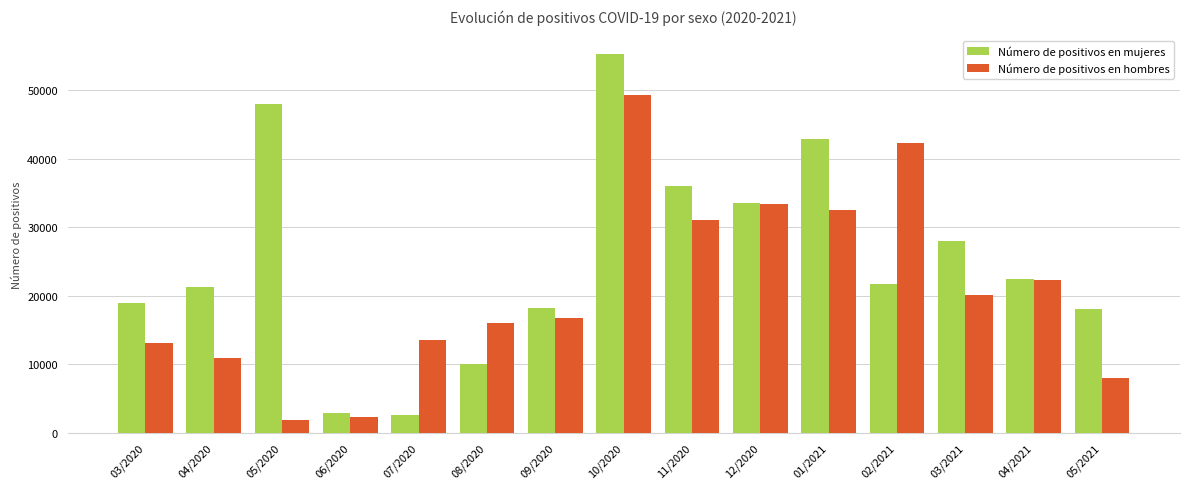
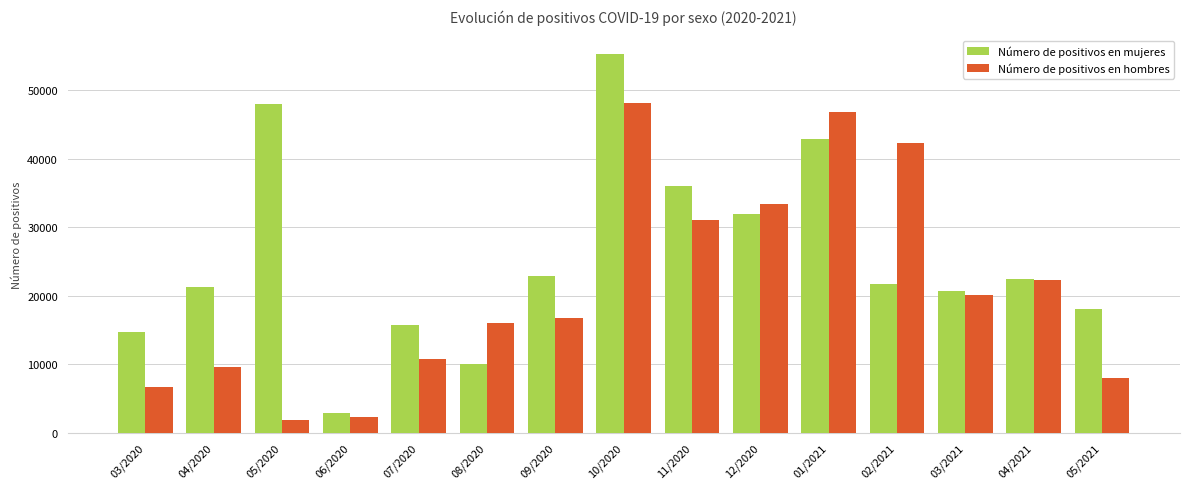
  {
    "Número de positivos en mujeres": {
-     "03/2020": 19000,
+     "03/2020": 15000,
      "04/2020": 21000,
      "05/2020": 48000,
      "06/2020": 3000,
-     "07/2020": 3000,
+     "07/2020": 16000,
      "08/2020": 10000,
-     "09/2020": 18000,
+     "09/2020": 23000,
      "10/2020": 55000,
      "11/2020": 36000,
-     "12/2020": 33000,
+     "12/2020": 32000,
      "01/2021": 43000,
      "02/2021": 22000,
-     "03/2021": 28000,
+     "03/2021": 21000,
      "04/2021": 22000,
      "05/2021": 18000
    },
    "Número de positivos en hombres": {
-     "03/2020": 13000,
-     "04/2020": 11000,
+     "03/2020": 7000,
+     "04/2020": 10000,
      "05/2020": 2000,
      "06/2020": 2000,
-     "07/2020": 13000,
+     "07/2020": 11000,
      "08/2020": 16000,
      "09/2020": 17000,
-     "10/2020": 49000,
+     "10/2020": 48000,
      "11/2020": 31000,
      "12/2020": 33000,
-     "01/2021": 32000,
+     "01/2021": 47000,
      "02/2021": 42000,
      "03/2021": 20000,
      "04/2021": 22000,
      "05/2021": 8000
    }
  }
